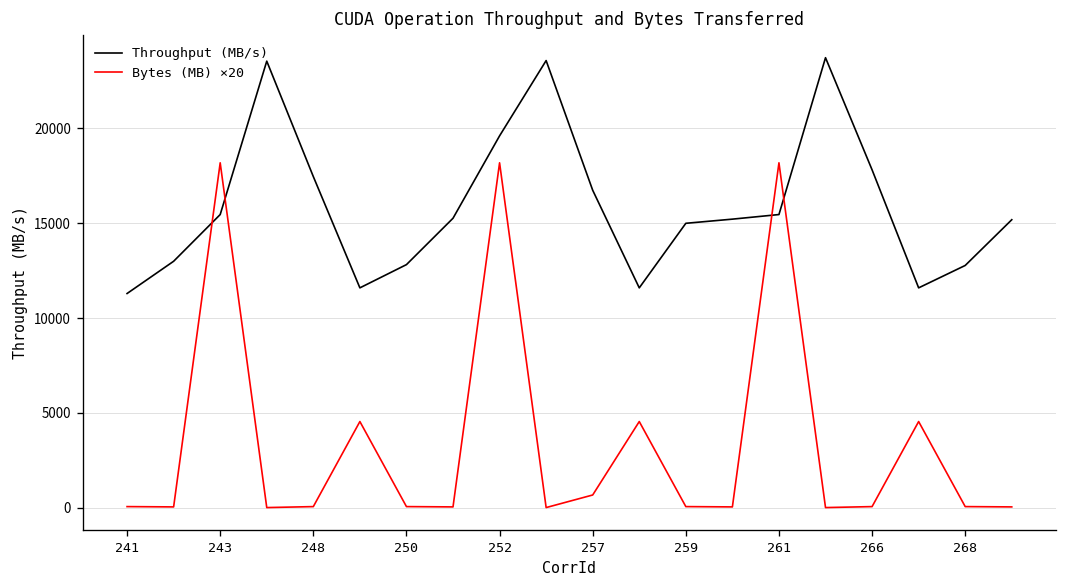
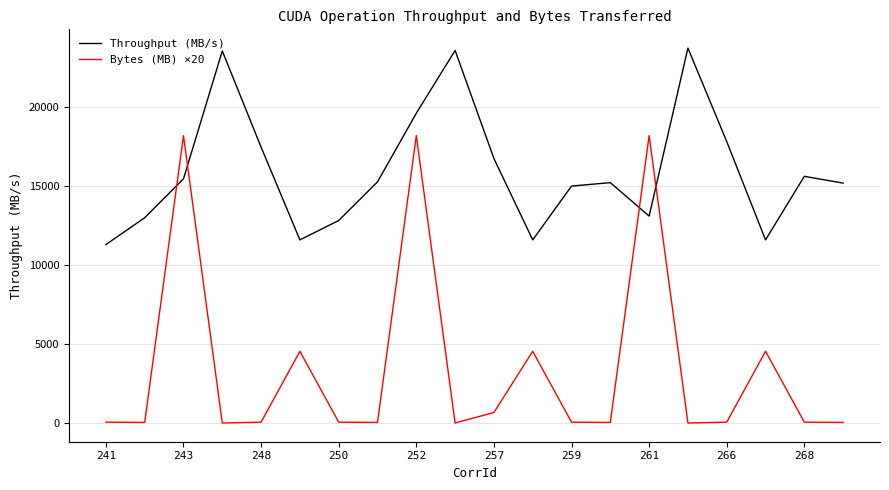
  {
    "Throughput (MB/s)": {
      "241": 11300,
      "243": 15500,
      "248": 17500,
      "250": 12800,
      "252": 19600,
      "257": 16700,
      "259": 15000,
-     "261": 15500,
+     "261": 13100,
      "266": 17800,
-     "268": 12800
+     "268": 15600
    },
    "Bytes (MB) ×20": {
      "241": 100,
      "243": 18200,
      "248": 100,
      "250": 100,
      "252": 18200,
      "257": 700,
      "259": 100,
      "261": 18200,
      "266": 100,
      "268": 100
    }
  }
